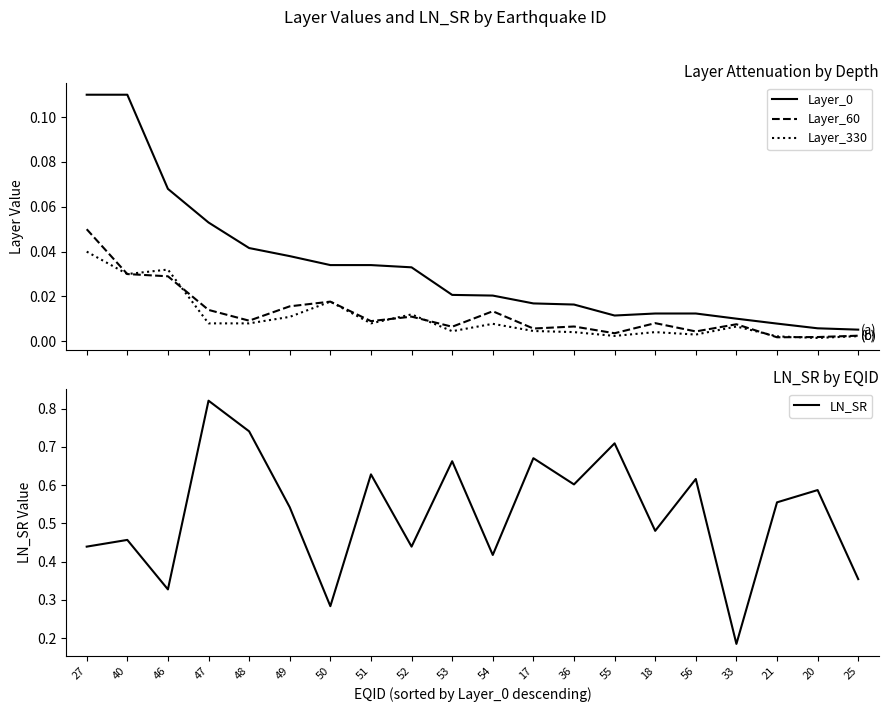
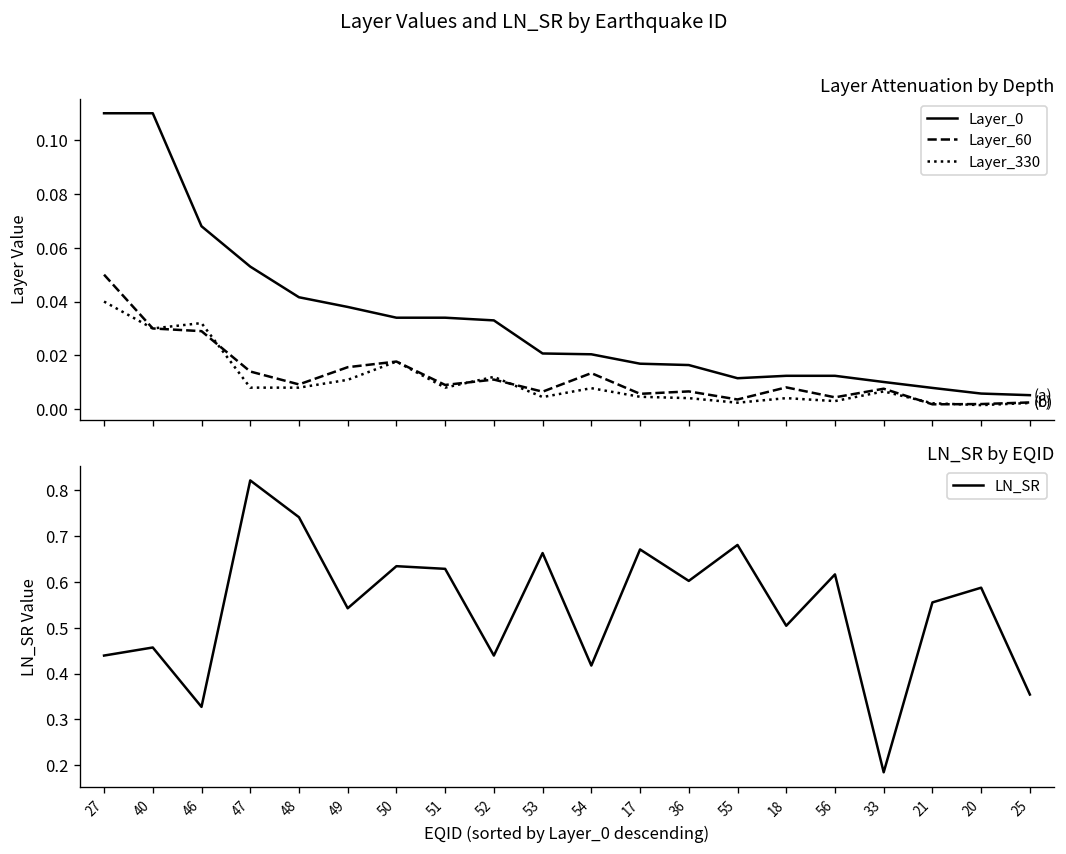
  {
    "LN_SR by EQID": {
      "27": 0.44,
      "40": 0.46,
      "46": 0.33,
      "47": 0.82,
      "48": 0.74,
      "49": 0.54,
-     "50": 0.28,
+     "50": 0.63,
      "51": 0.63,
      "52": 0.44,
      "53": 0.66,
      "54": 0.42,
      "17": 0.67,
      "36": 0.60,
-     "55": 0.71,
-     "18": 0.48,
+     "55": 0.68,
+     "18": 0.50,
      "56": 0.62,
      "33": 0.18,
      "21": 0.56,
      "20": 0.59,
      "25": 0.35
    }
  }
